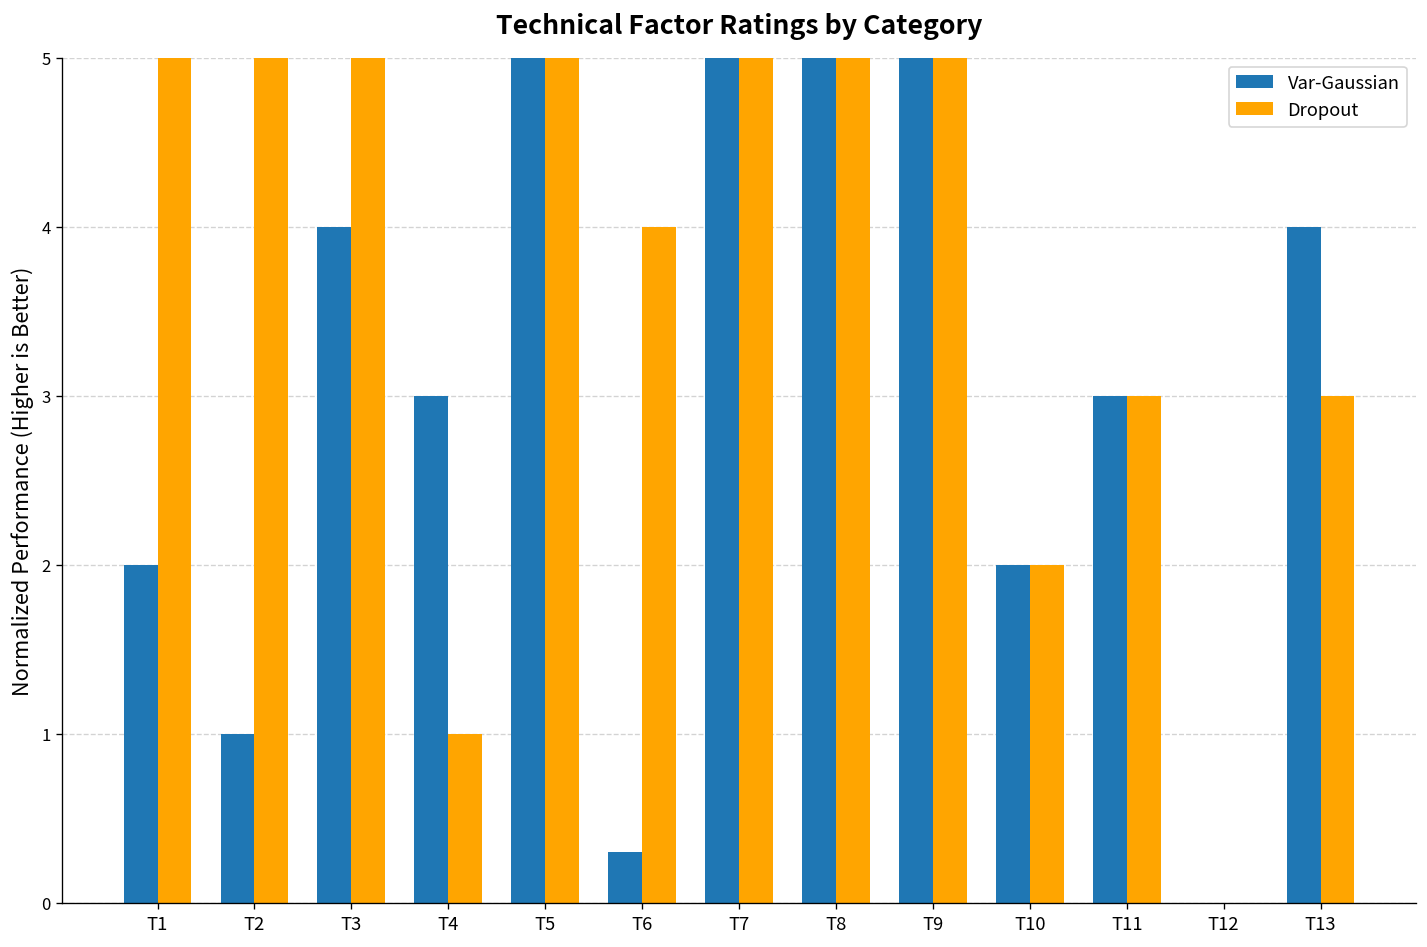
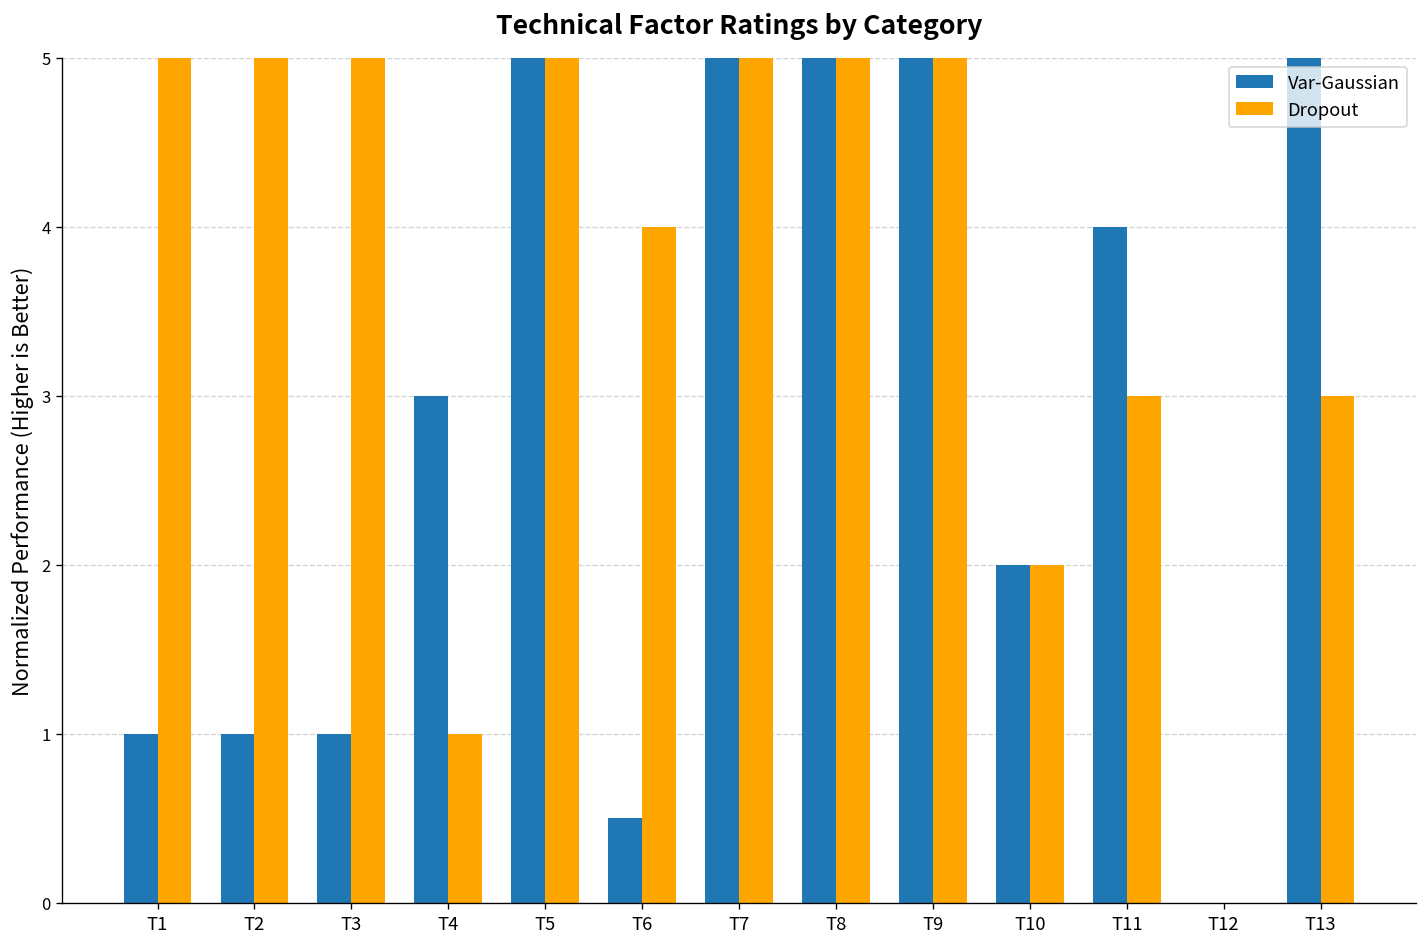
  {
    "Var-Gaussian": {
-     "T1": 2,
+     "T1": 1,
      "T2": 1.0,
-     "T3": 4,
+     "T3": 1,
      "T4": 3.0,
      "T5": 5.0,
-     "T6": 0.3,
+     "T6": 0.5,
      "T7": 5.0,
      "T8": 5.0,
      "T9": 5.0,
      "T10": 2.0,
-     "T11": 3,
+     "T11": 4,
      "T12": 0.0,
-     "T13": 4
+     "T13": 5
    },
    "Dropout": {
      "T1": 5.0,
      "T2": 5.0,
      "T3": 5.0,
      "T4": 1.0,
      "T5": 5.0,
      "T6": 4.0,
      "T7": 5.0,
      "T8": 5.0,
      "T9": 5.0,
      "T10": 2.0,
      "T11": 3.0,
      "T12": 0.0,
      "T13": 3.0
    }
  }
